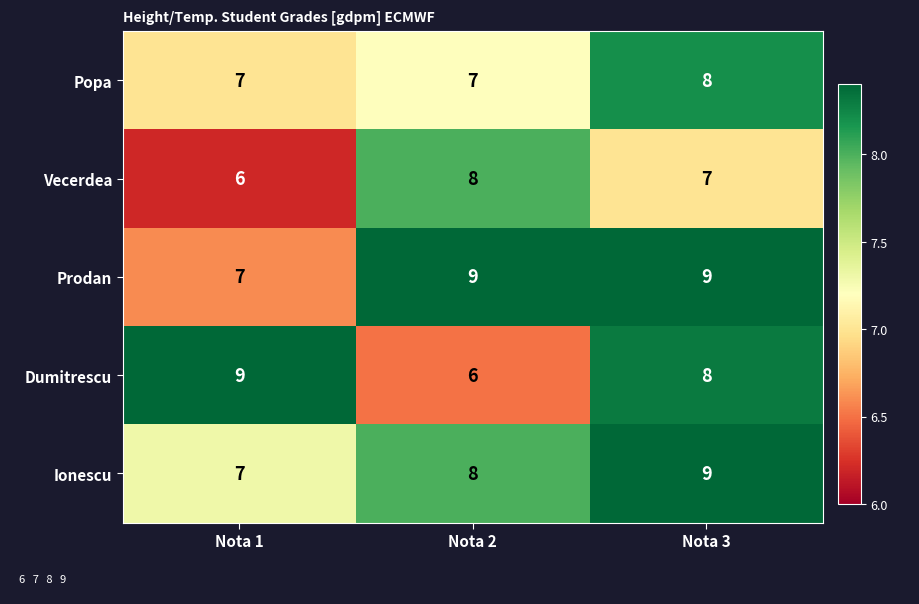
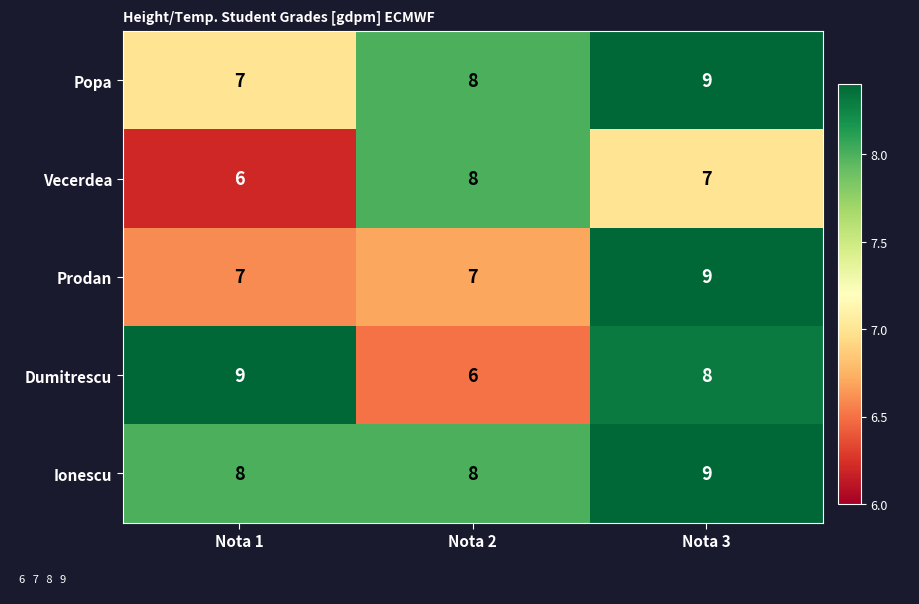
  {
    "Popa": {
      "Nota 1": 7,
-     "Nota 2": 7,
-     "Nota 3": 8
+     "Nota 2": 8,
+     "Nota 3": 9
    },
    "Vecerdea": {
      "Nota 1": 6,
      "Nota 2": 8,
      "Nota 3": 7
    },
    "Prodan": {
      "Nota 1": 7,
-     "Nota 2": 9,
+     "Nota 2": 7,
      "Nota 3": 9
    },
    "Dumitrescu": {
      "Nota 1": 9,
      "Nota 2": 6,
      "Nota 3": 8
    },
    "Ionescu": {
-     "Nota 1": 7,
+     "Nota 1": 8,
      "Nota 2": 8,
      "Nota 3": 9
    }
  }
